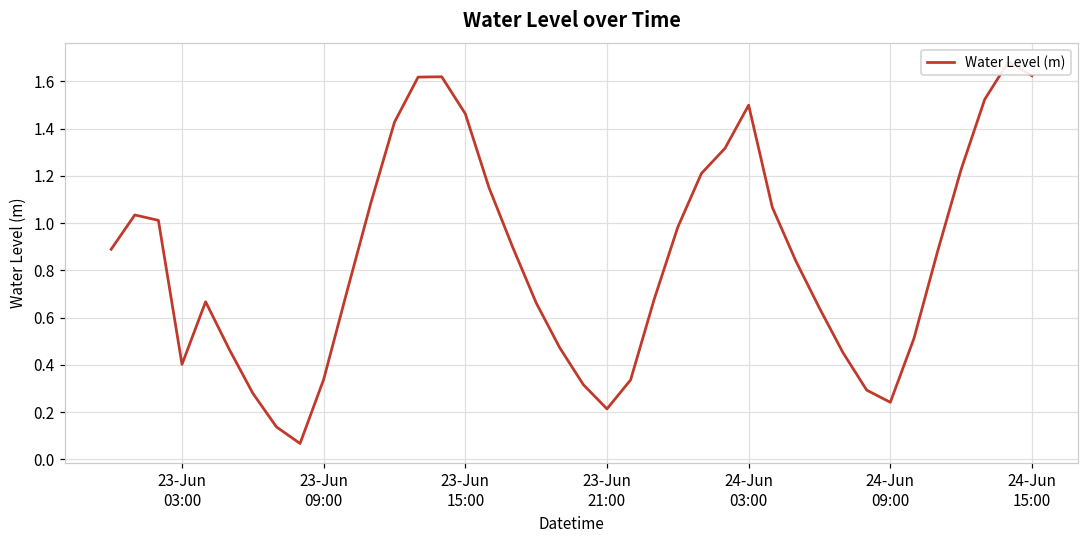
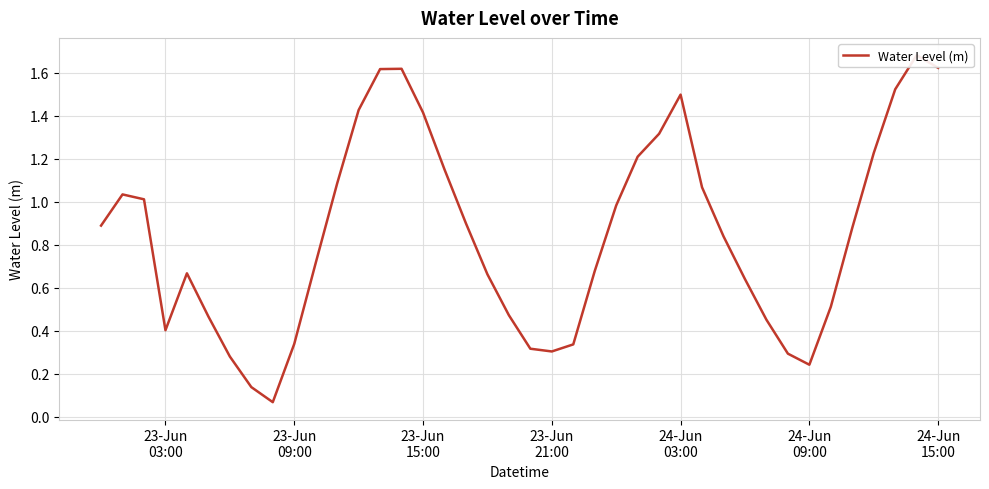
  {
    "23-Jun 03:00": 0.40,
    "23-Jun 09:00": 0.34,
-   "23-Jun 15:00": 1.46,
-   "23-Jun 21:00": 0.21,
+   "23-Jun 15:00": 1.42,
+   "23-Jun 21:00": 0.30,
    "24-Jun 03:00": 1.50,
    "24-Jun 09:00": 0.24,
    "24-Jun 15:00": 1.62
  }
